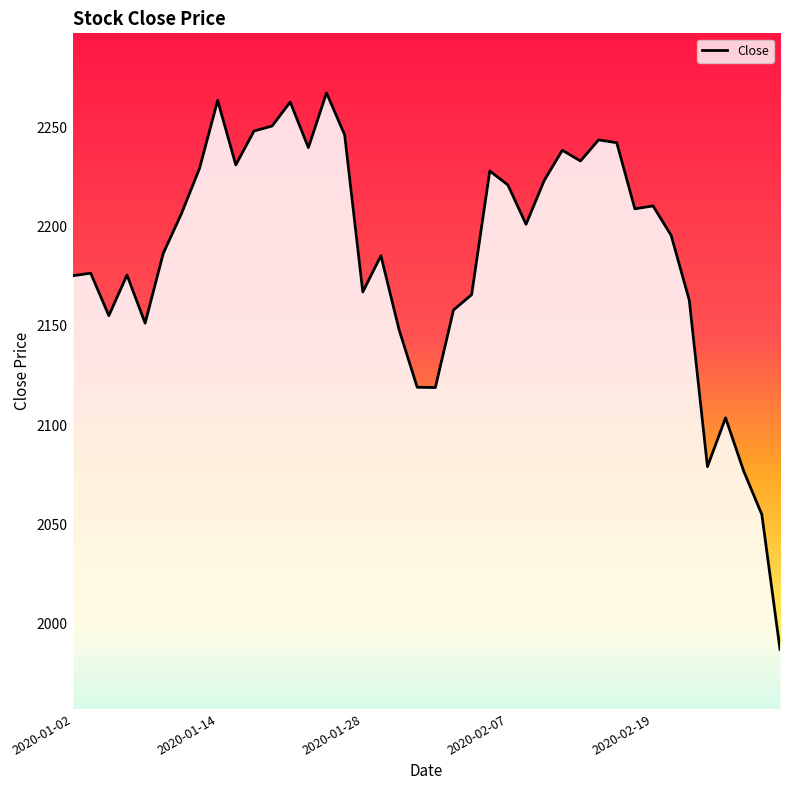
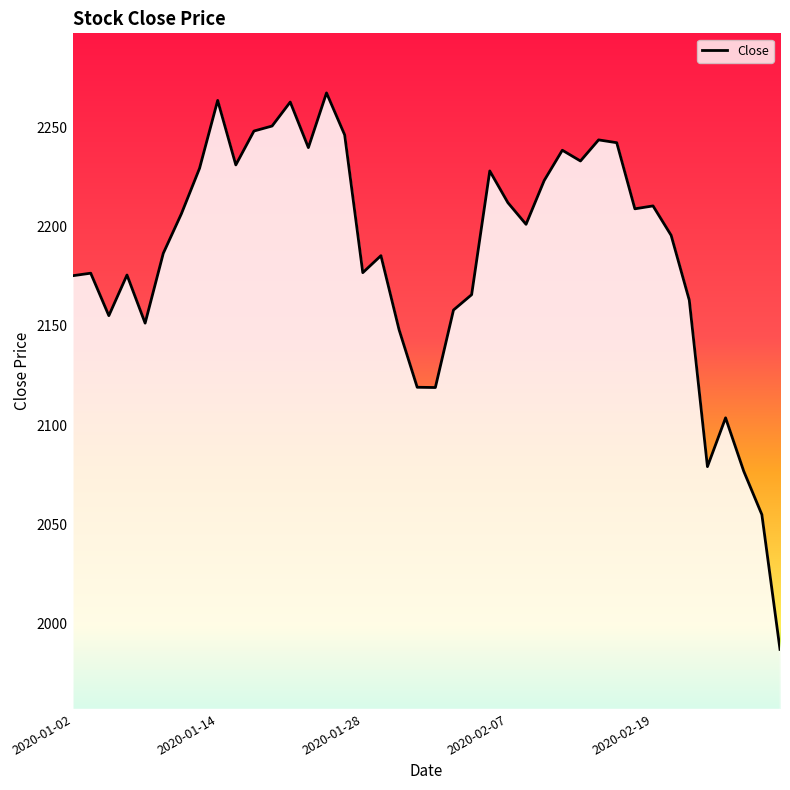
  {
    "2020-01-02": 2175,
    "2020-01-14": 2263,
-   "2020-01-28": 2167,
-   "2020-02-07": 2221,
+   "2020-01-28": 2177,
+   "2020-02-07": 2212,
    "2020-02-19": 2210
  }
